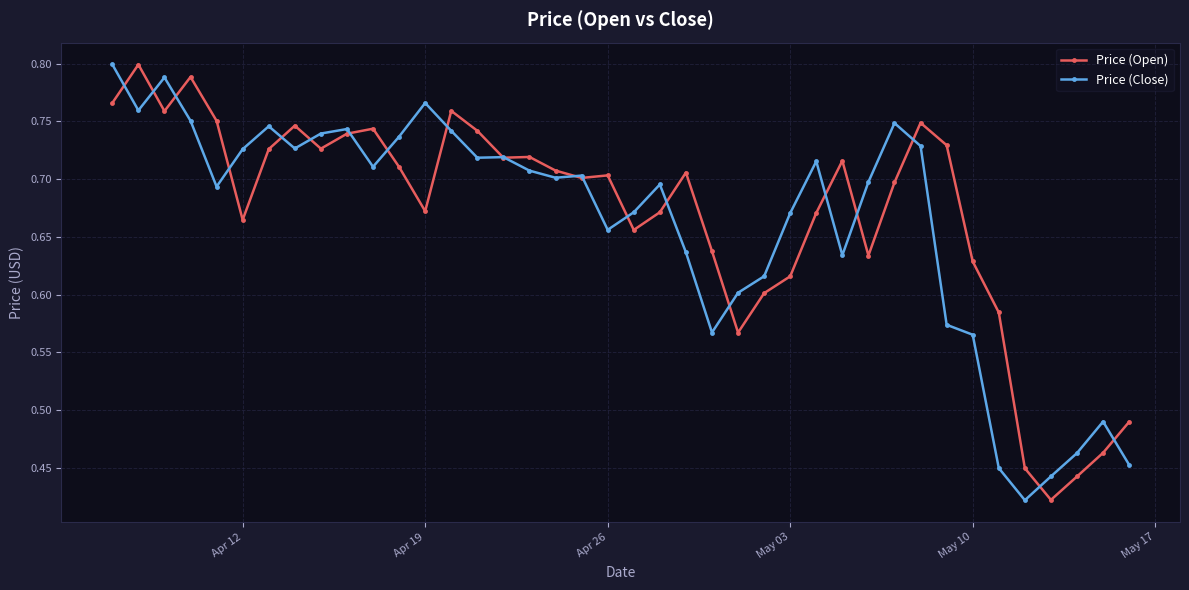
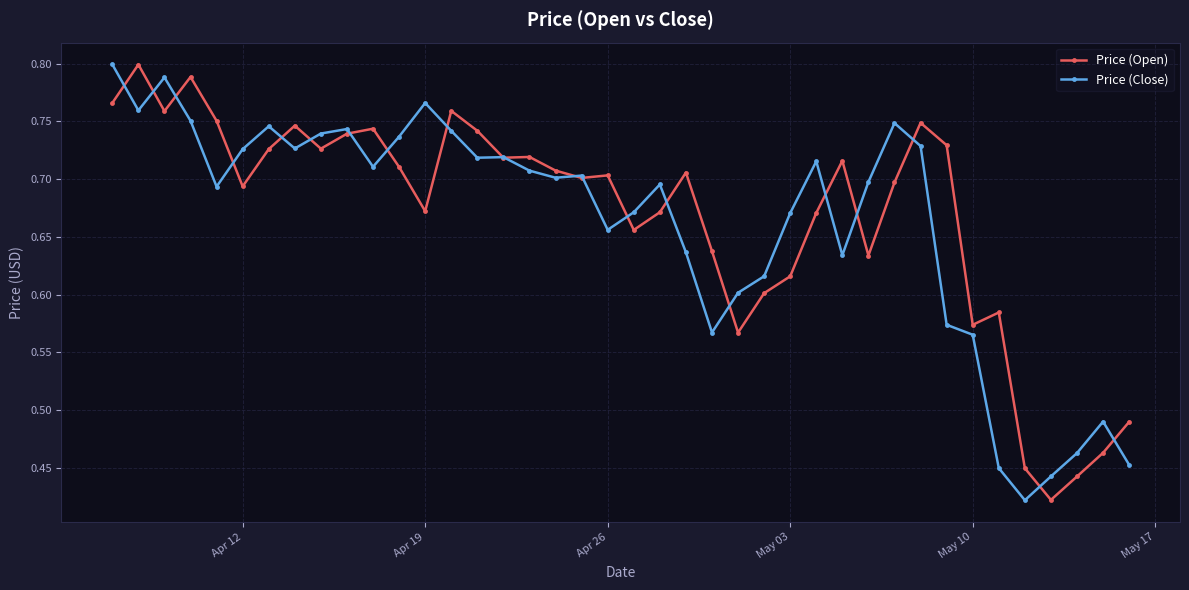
  {
    "Price (Open)": {
-     "Apr 12": 0.665,
+     "Apr 12": 0.694,
      "Apr 19": 0.672,
      "Apr 26": 0.703,
      "May 03": 0.616,
-     "May 10": 0.629
+     "May 10": 0.574
    },
    "Price (Close)": {
      "Apr 12": 0.726,
      "Apr 19": 0.766,
      "Apr 26": 0.656,
      "May 03": 0.671,
      "May 10": 0.565
    }
  }
